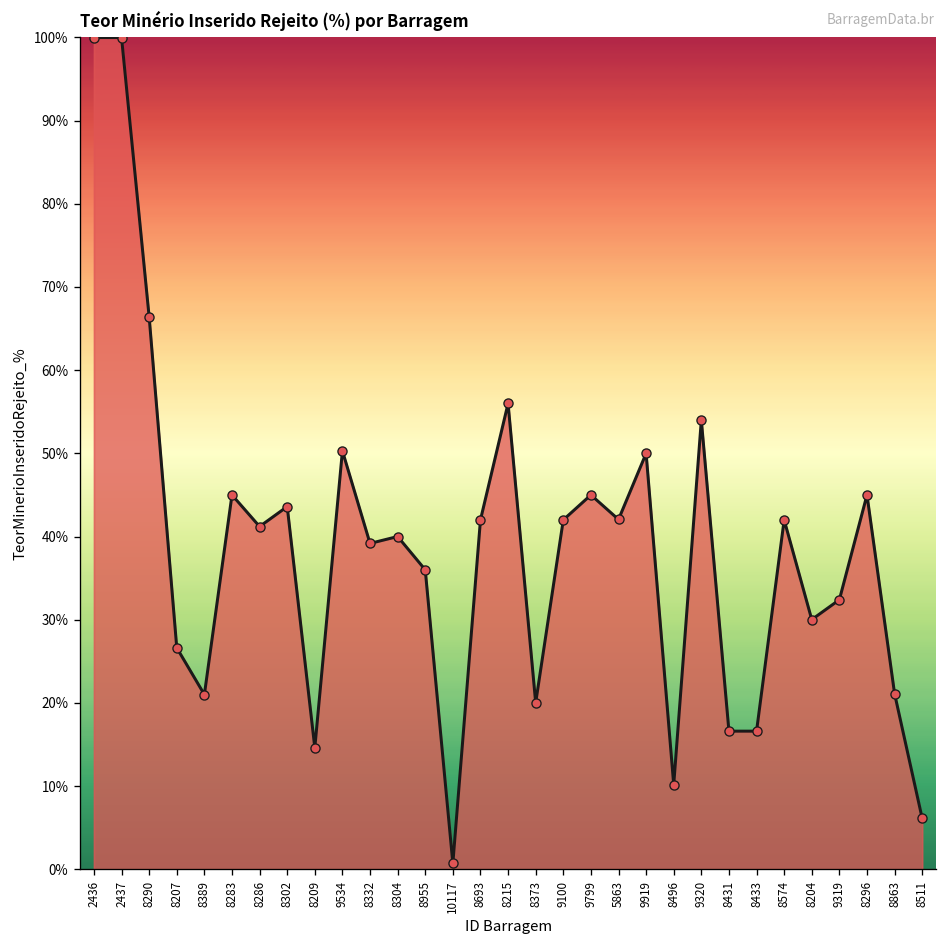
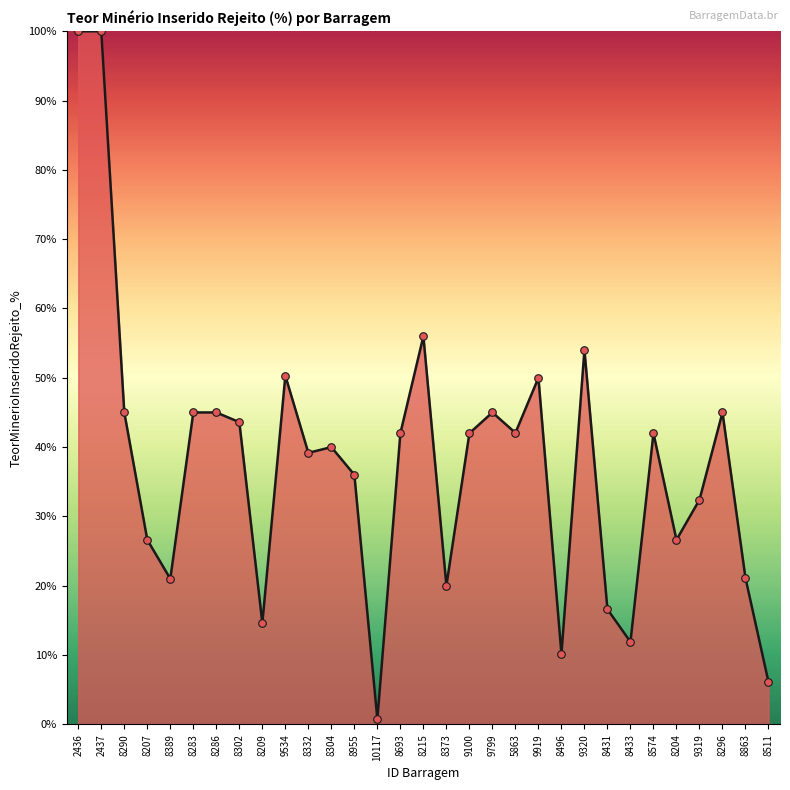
  {
    "2436": "100%",
    "2437": "100%",
-   "8290": "66%",
+   "8290": "45%",
    "8207": "27%",
    "8389": "21%",
    "8283": "45%",
-   "8286": "41%",
+   "8286": "45%",
    "8302": "44%",
    "8209": "15%",
    "9534": "50%",
    "8332": "39%",
    "8304": "40%",
    "8955": "36%",
    "10117": "1%",
    "8693": "42%",
    "8215": "56%",
    "8373": "20%",
    "9100": "42%",
    "9799": "45%",
    "5863": "42%",
    "9919": "50%",
    "8496": "10%",
    "9320": "54%",
    "8431": "17%",
-   "8433": "17%",
+   "8433": "12%",
    "8574": "42%",
-   "8204": "30%",
+   "8204": "27%",
    "9319": "32%",
    "8296": "45%",
    "8863": "21%",
    "8511": "6%"
  }
